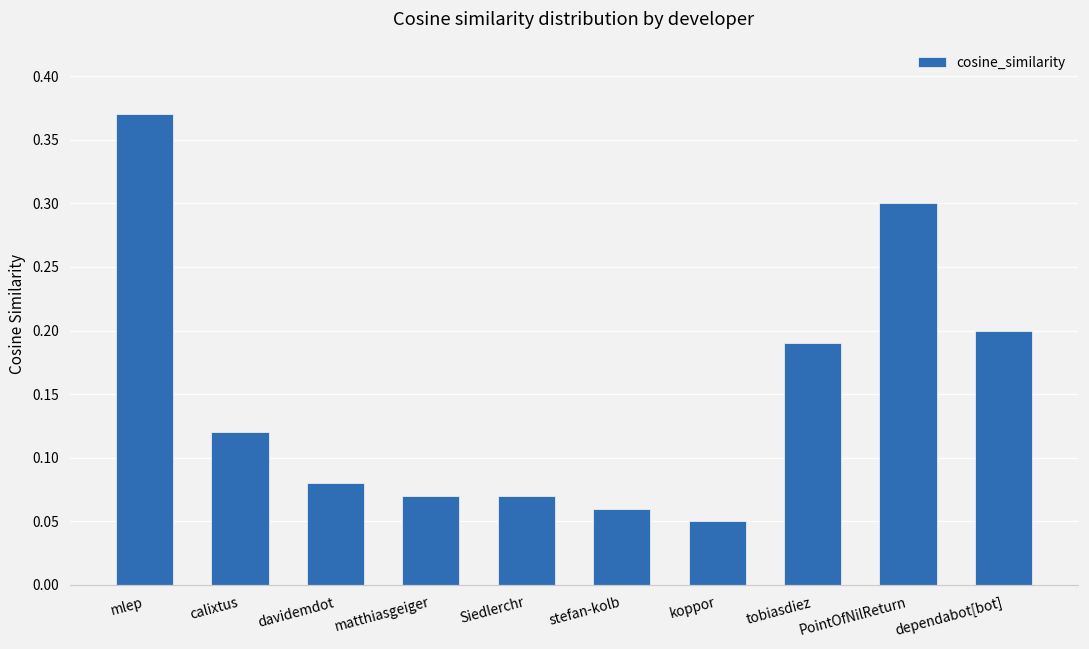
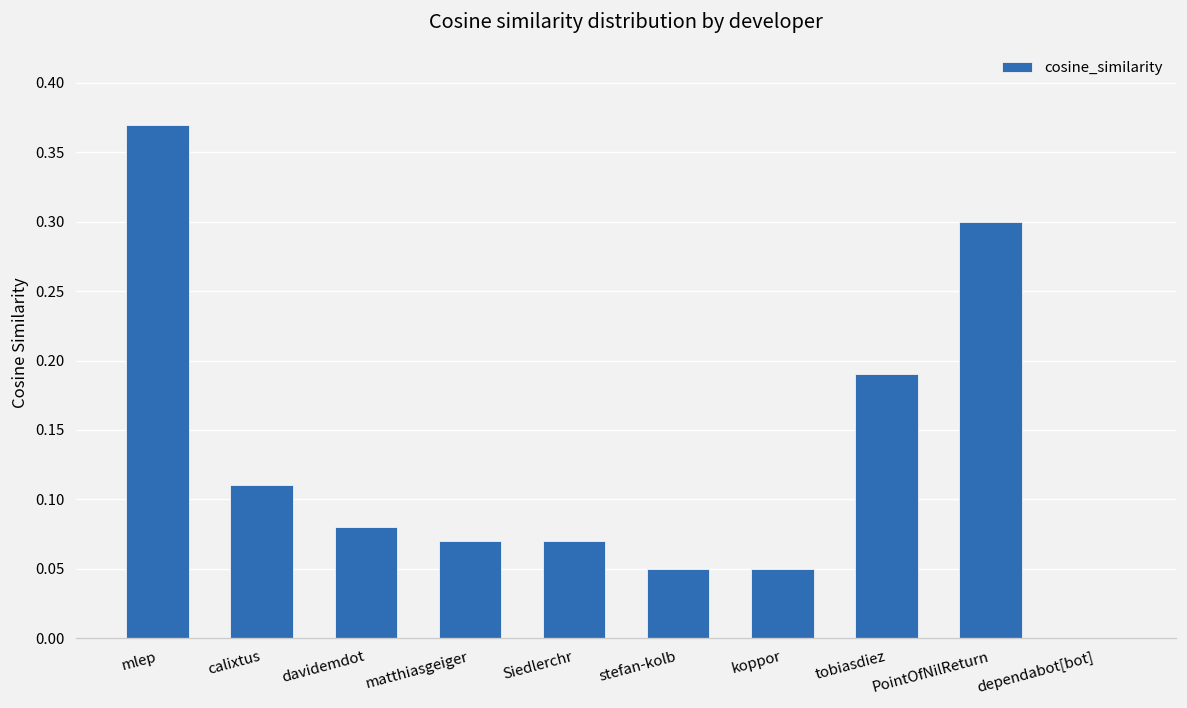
  {
    "mlep": 0.37,
-   "calixtus": 0.12,
+   "calixtus": 0.11,
    "davidemdot": 0.08,
    "matthiasgeiger": 0.07,
    "Siedlerchr": 0.07,
-   "stefan-kolb": 0.06,
+   "stefan-kolb": 0.05,
    "koppor": 0.05,
    "tobiasdiez": 0.19,
    "PointOfNilReturn": 0.30,
-   "dependabot[bot]": 0.2
+   "dependabot[bot]": 0.0
  }
